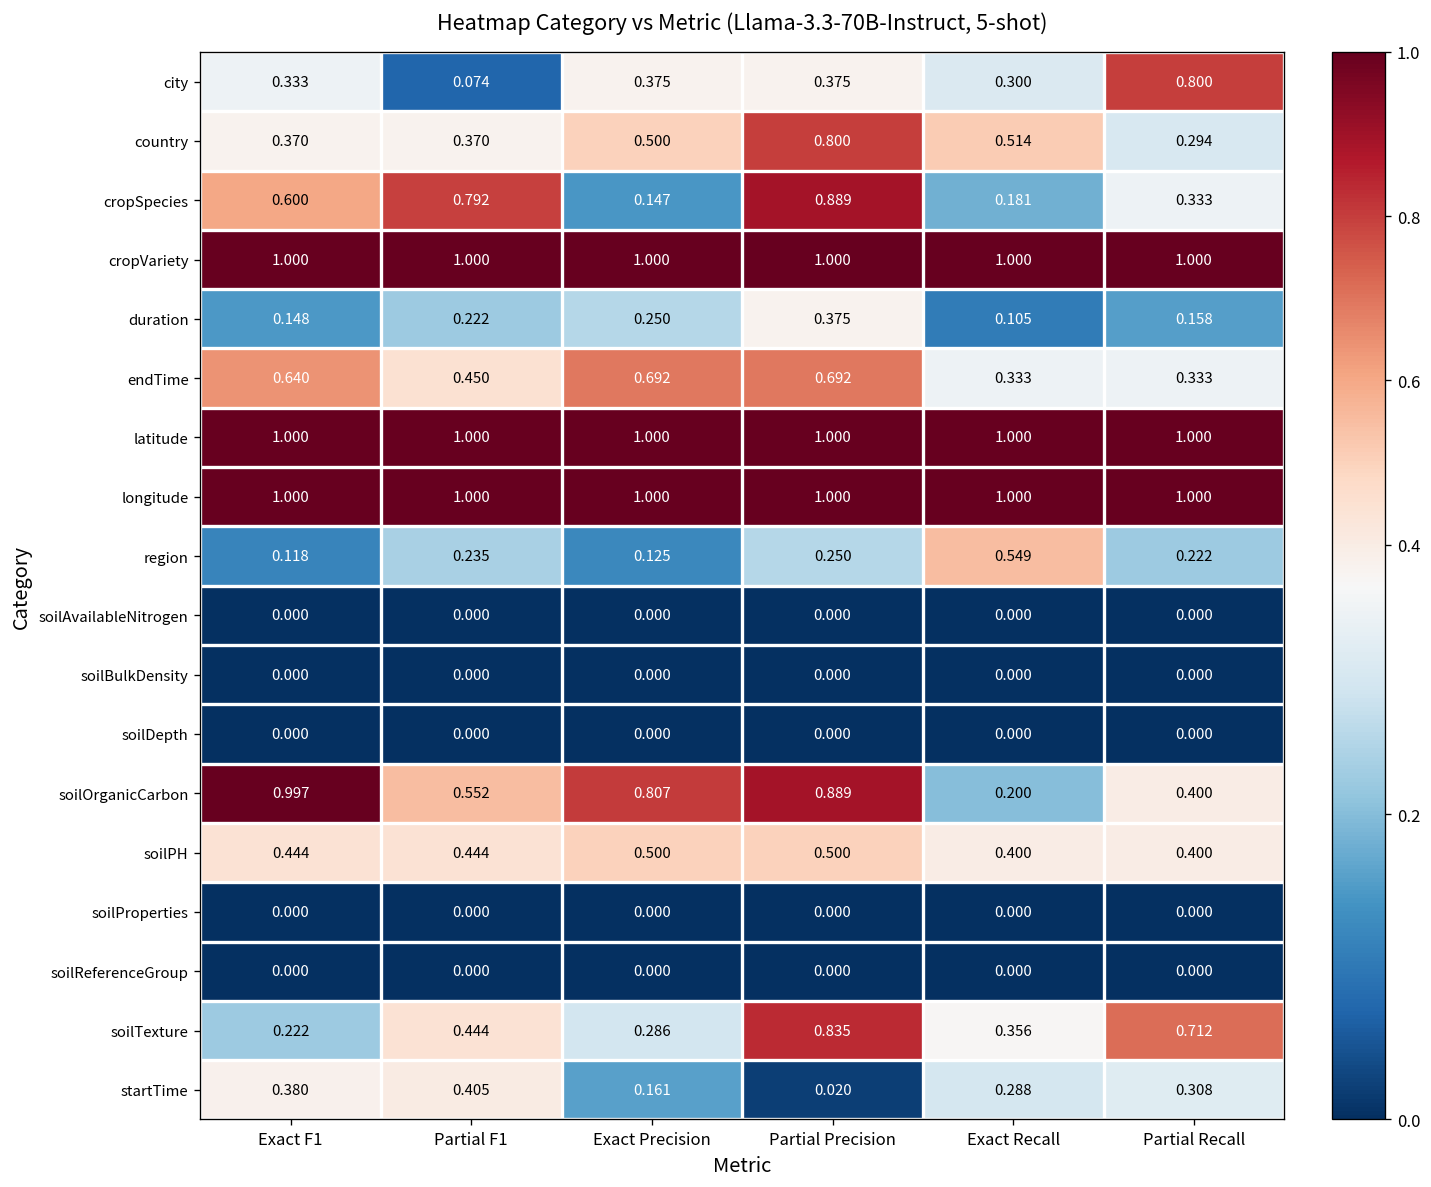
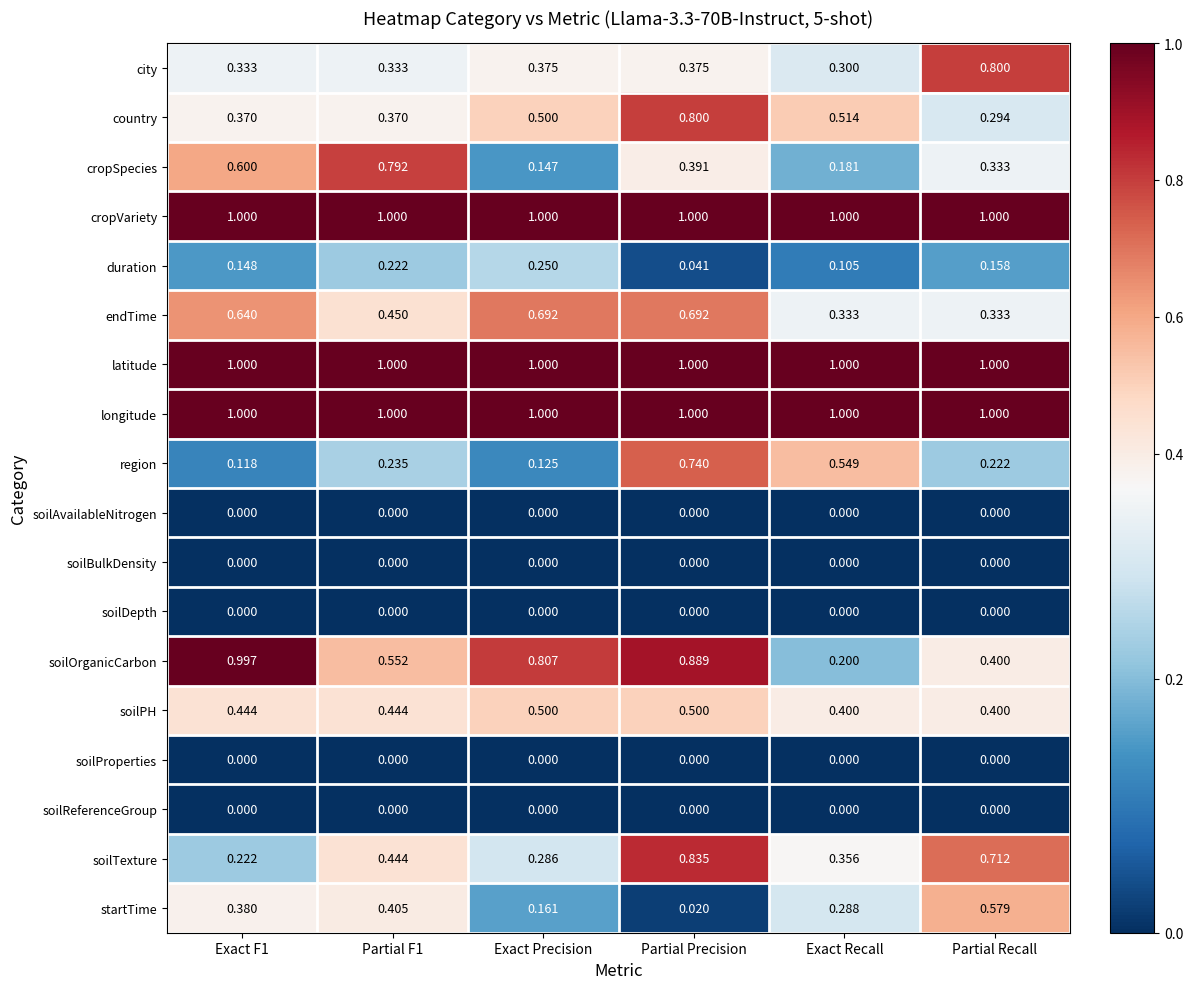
  {
    "city": {
      "Exact F1": 0.333,
-     "Partial F1": 0.074,
+     "Partial F1": 0.333,
      "Exact Precision": 0.375,
      "Partial Precision": 0.375,
      "Exact Recall": 0.300,
      "Partial Recall": 0.800
    },
    "country": {
      "Exact F1": 0.370,
      "Partial F1": 0.370,
      "Exact Precision": 0.500,
      "Partial Precision": 0.800,
      "Exact Recall": 0.514,
      "Partial Recall": 0.294
    },
    "cropSpecies": {
      "Exact F1": 0.600,
      "Partial F1": 0.792,
      "Exact Precision": 0.147,
-     "Partial Precision": 0.889,
+     "Partial Precision": 0.391,
      "Exact Recall": 0.181,
      "Partial Recall": 0.333
    },
    "cropVariety": {
      "Exact F1": 1.000,
      "Partial F1": 1.000,
      "Exact Precision": 1.000,
      "Partial Precision": 1.000,
      "Exact Recall": 1.000,
      "Partial Recall": 1.000
    },
    "duration": {
      "Exact F1": 0.148,
      "Partial F1": 0.222,
      "Exact Precision": 0.250,
-     "Partial Precision": 0.375,
+     "Partial Precision": 0.041,
      "Exact Recall": 0.105,
      "Partial Recall": 0.158
    },
    "endTime": {
      "Exact F1": 0.640,
      "Partial F1": 0.450,
      "Exact Precision": 0.692,
      "Partial Precision": 0.692,
      "Exact Recall": 0.333,
      "Partial Recall": 0.333
    },
    "latitude": {
      "Exact F1": 1.000,
      "Partial F1": 1.000,
      "Exact Precision": 1.000,
      "Partial Precision": 1.000,
      "Exact Recall": 1.000,
      "Partial Recall": 1.000
    },
    "longitude": {
      "Exact F1": 1.000,
      "Partial F1": 1.000,
      "Exact Precision": 1.000,
      "Partial Precision": 1.000,
      "Exact Recall": 1.000,
      "Partial Recall": 1.000
    },
    "region": {
      "Exact F1": 0.118,
      "Partial F1": 0.235,
      "Exact Precision": 0.125,
-     "Partial Precision": 0.250,
+     "Partial Precision": 0.740,
      "Exact Recall": 0.549,
      "Partial Recall": 0.222
    },
    "soilAvailableNitrogen": {
      "Exact F1": 0.000,
      "Partial F1": 0.000,
      "Exact Precision": 0.000,
      "Partial Precision": 0.000,
      "Exact Recall": 0.000,
      "Partial Recall": 0.000
    },
    "soilBulkDensity": {
      "Exact F1": 0.000,
      "Partial F1": 0.000,
      "Exact Precision": 0.000,
      "Partial Precision": 0.000,
      "Exact Recall": 0.000,
      "Partial Recall": 0.000
    },
    "soilDepth": {
      "Exact F1": 0.000,
      "Partial F1": 0.000,
      "Exact Precision": 0.000,
      "Partial Precision": 0.000,
      "Exact Recall": 0.000,
      "Partial Recall": 0.000
    },
    "soilOrganicCarbon": {
      "Exact F1": 0.997,
      "Partial F1": 0.552,
      "Exact Precision": 0.807,
      "Partial Precision": 0.889,
      "Exact Recall": 0.200,
      "Partial Recall": 0.400
    },
    "soilPH": {
      "Exact F1": 0.444,
      "Partial F1": 0.444,
      "Exact Precision": 0.500,
      "Partial Precision": 0.500,
      "Exact Recall": 0.400,
      "Partial Recall": 0.400
    },
    "soilProperties": {
      "Exact F1": 0.000,
      "Partial F1": 0.000,
      "Exact Precision": 0.000,
      "Partial Precision": 0.000,
      "Exact Recall": 0.000,
      "Partial Recall": 0.000
    },
    "soilReferenceGroup": {
      "Exact F1": 0.000,
      "Partial F1": 0.000,
      "Exact Precision": 0.000,
      "Partial Precision": 0.000,
      "Exact Recall": 0.000,
      "Partial Recall": 0.000
    },
    "soilTexture": {
      "Exact F1": 0.222,
      "Partial F1": 0.444,
      "Exact Precision": 0.286,
      "Partial Precision": 0.835,
      "Exact Recall": 0.356,
      "Partial Recall": 0.712
    },
    "startTime": {
      "Exact F1": 0.380,
      "Partial F1": 0.405,
      "Exact Precision": 0.161,
      "Partial Precision": 0.020,
      "Exact Recall": 0.288,
-     "Partial Recall": 0.308
+     "Partial Recall": 0.579
    }
  }
